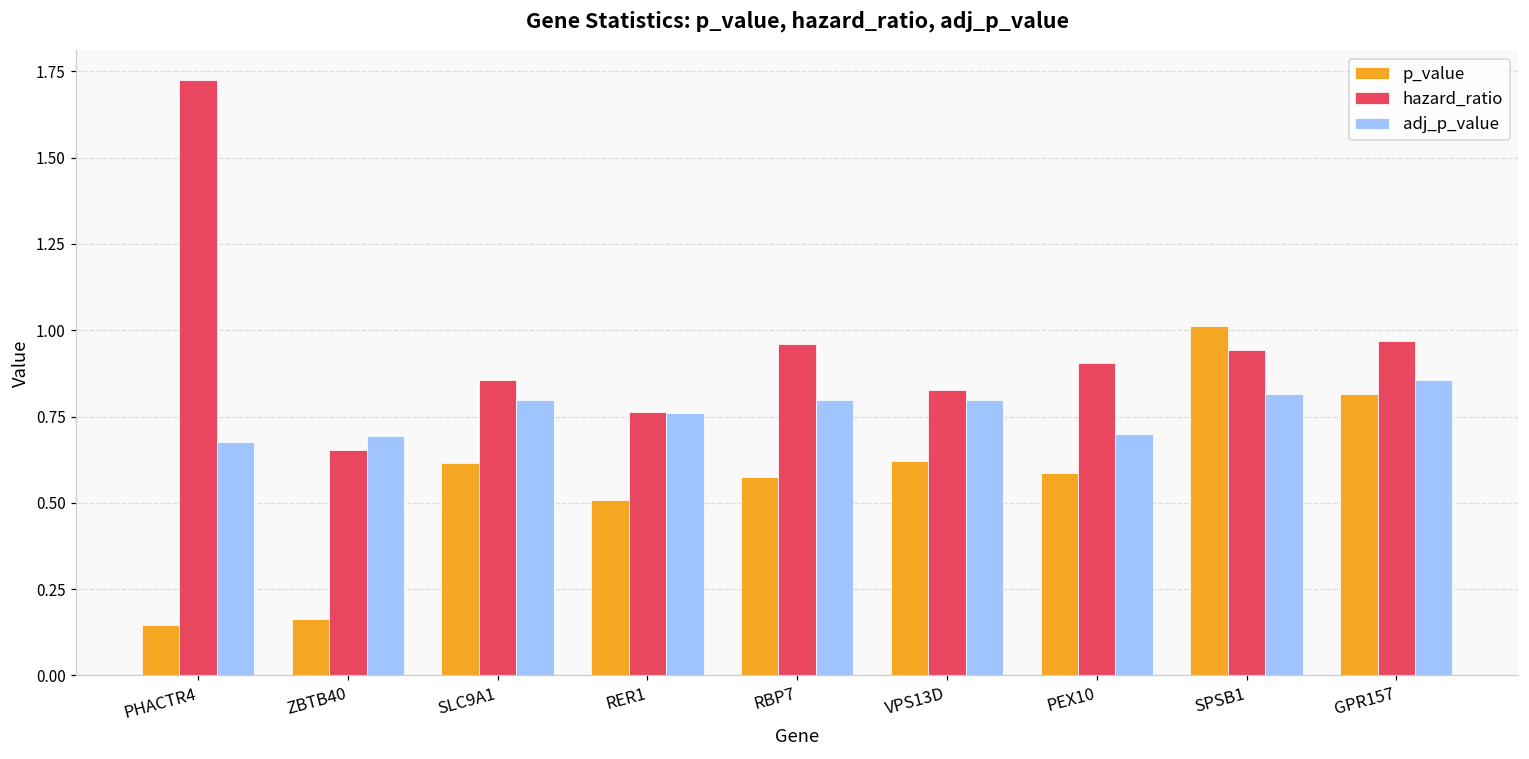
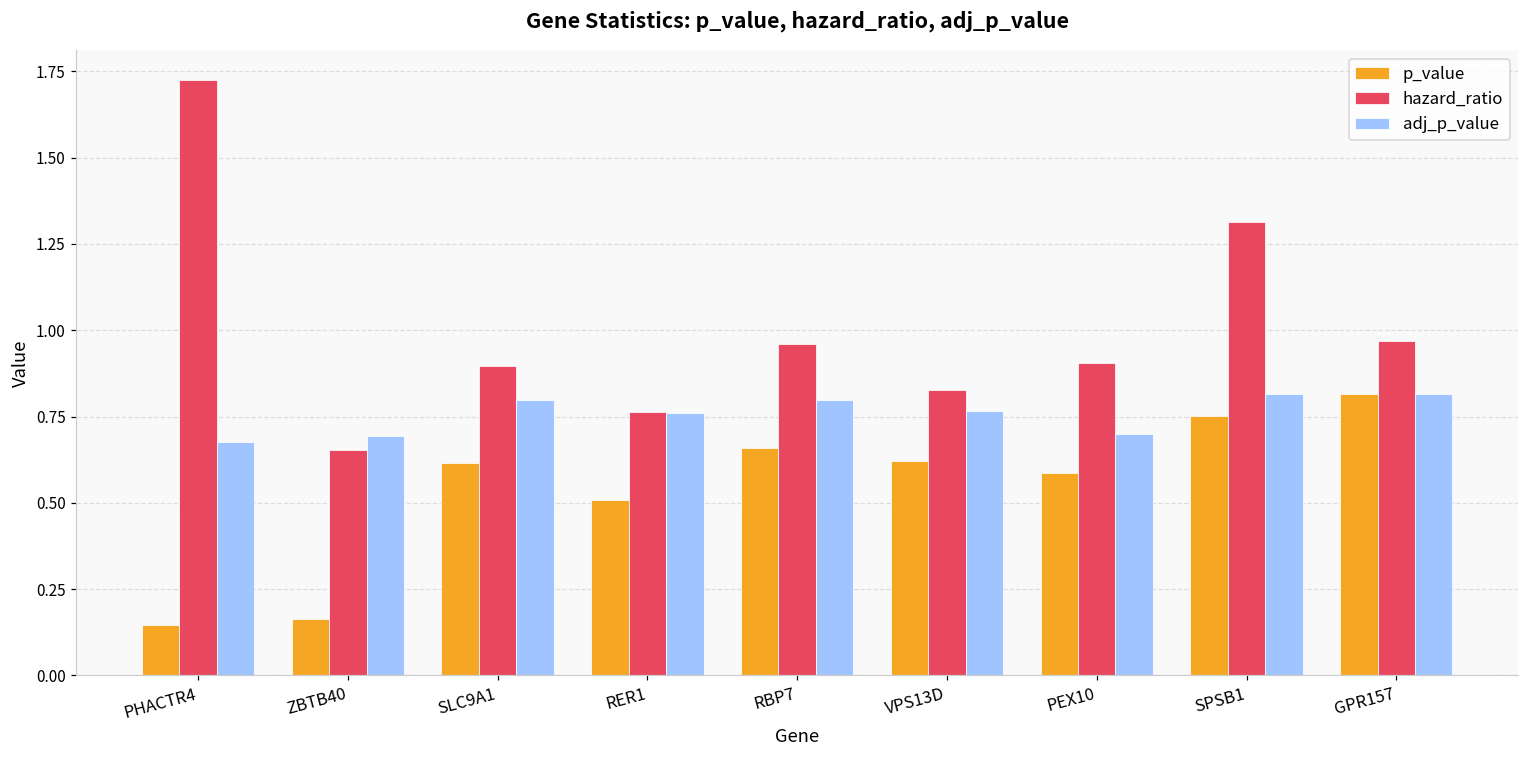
  {
    "p_value": {
      "PHACTR4": 0.15,
      "ZBTB40": 0.16,
      "SLC9A1": 0.61,
      "RER1": 0.51,
-     "RBP7": 0.58,
+     "RBP7": 0.66,
      "VPS13D": 0.62,
      "PEX10": 0.59,
-     "SPSB1": 1.01,
+     "SPSB1": 0.75,
      "GPR157": 0.82
    },
    "hazard_ratio": {
      "PHACTR4": 1.72,
      "ZBTB40": 0.65,
-     "SLC9A1": 0.85,
+     "SLC9A1": 0.90,
      "RER1": 0.76,
      "RBP7": 0.96,
      "VPS13D": 0.83,
      "PEX10": 0.91,
-     "SPSB1": 0.94,
+     "SPSB1": 1.31,
      "GPR157": 0.97
    },
    "adj_p_value": {
      "PHACTR4": 0.68,
      "ZBTB40": 0.69,
      "SLC9A1": 0.80,
      "RER1": 0.76,
      "RBP7": 0.80,
-     "VPS13D": 0.80,
+     "VPS13D": 0.77,
      "PEX10": 0.70,
      "SPSB1": 0.82,
-     "GPR157": 0.86
+     "GPR157": 0.82
    }
  }
